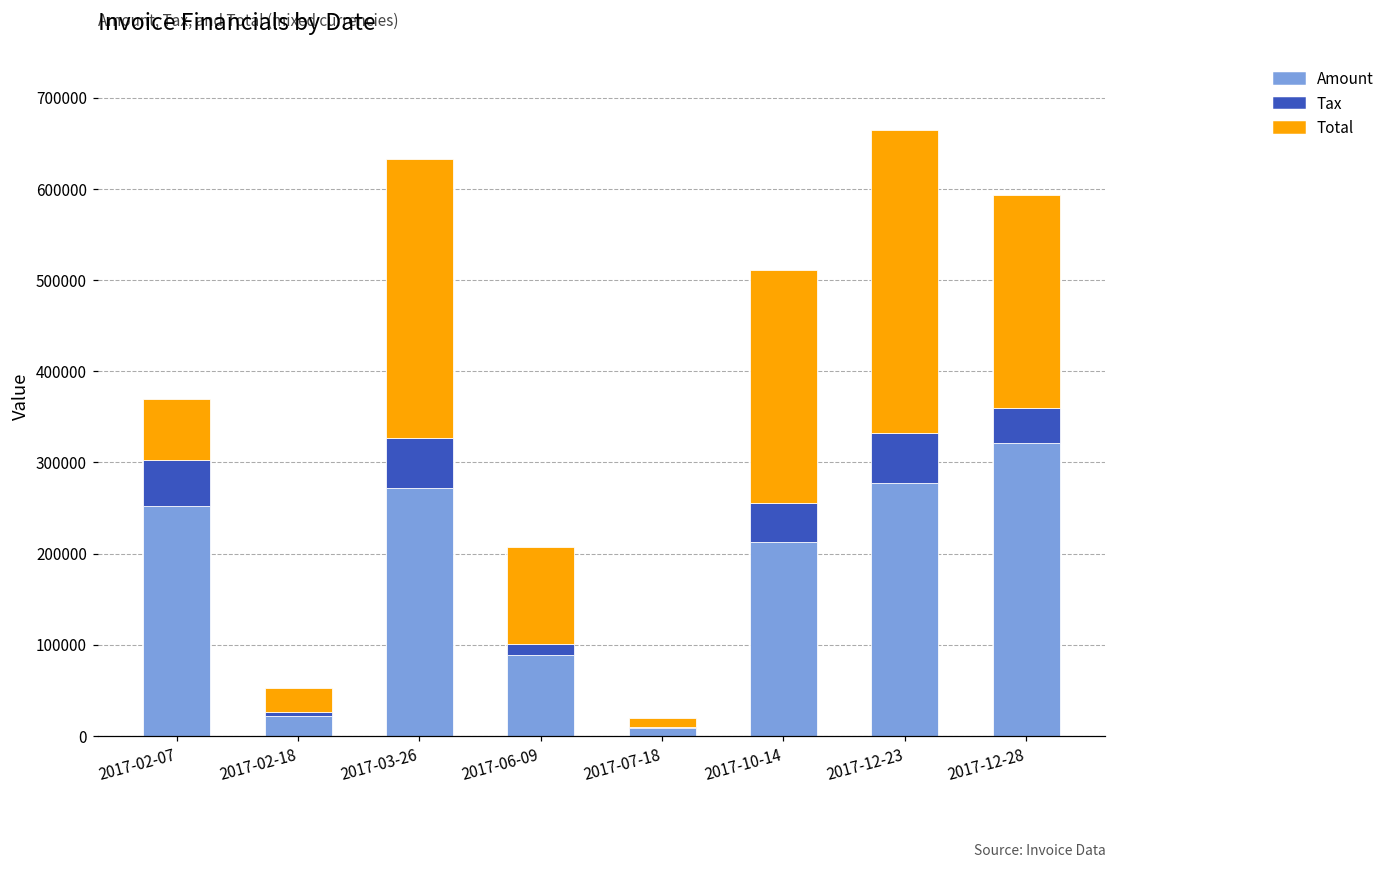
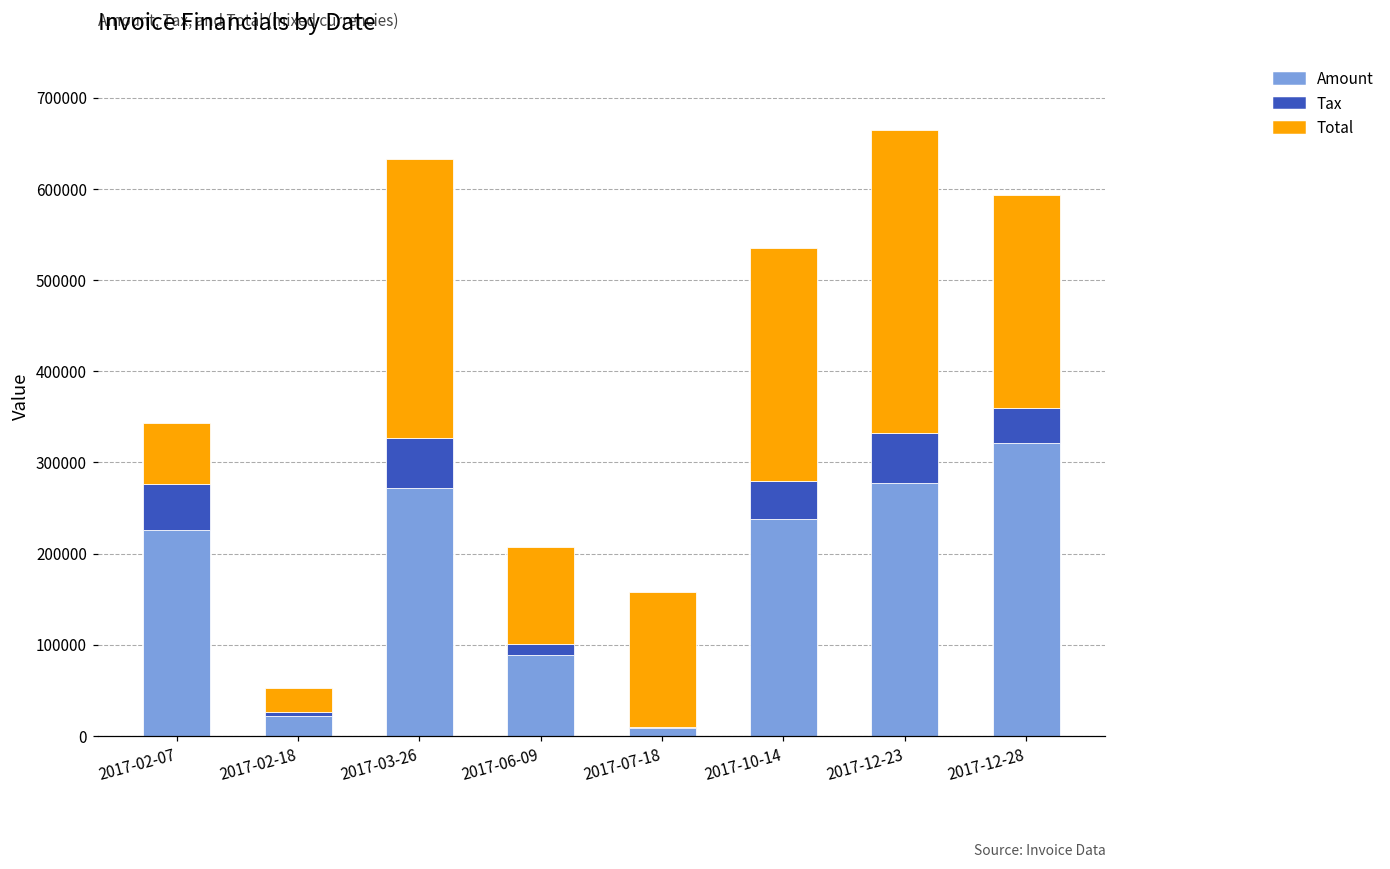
  {
    "Amount": {
-     "2017-02-07": 250000,
+     "2017-02-07": 230000,
      "2017-02-18": 20000,
      "2017-03-26": 270000,
      "2017-06-09": 90000,
      "2017-07-18": 10000,
-     "2017-10-14": 210000,
+     "2017-10-14": 240000,
      "2017-12-23": 280000,
      "2017-12-28": 320000
    },
    "Tax": {
      "2017-02-07": 50000,
      "2017-02-18": 0,
      "2017-03-26": 50000,
      "2017-06-09": 10000,
      "2017-10-14": 40000,
      "2017-12-23": 60000,
      "2017-12-28": 40000
    },
    "Total": {
      "2017-02-07": 70000,
      "2017-02-18": 30000,
      "2017-03-26": 310000,
      "2017-06-09": 110000,
-     "2017-07-18": 10000,
+     "2017-07-18": 150000,
      "2017-10-14": 260000,
      "2017-12-23": 330000,
      "2017-12-28": 230000
    }
  }
